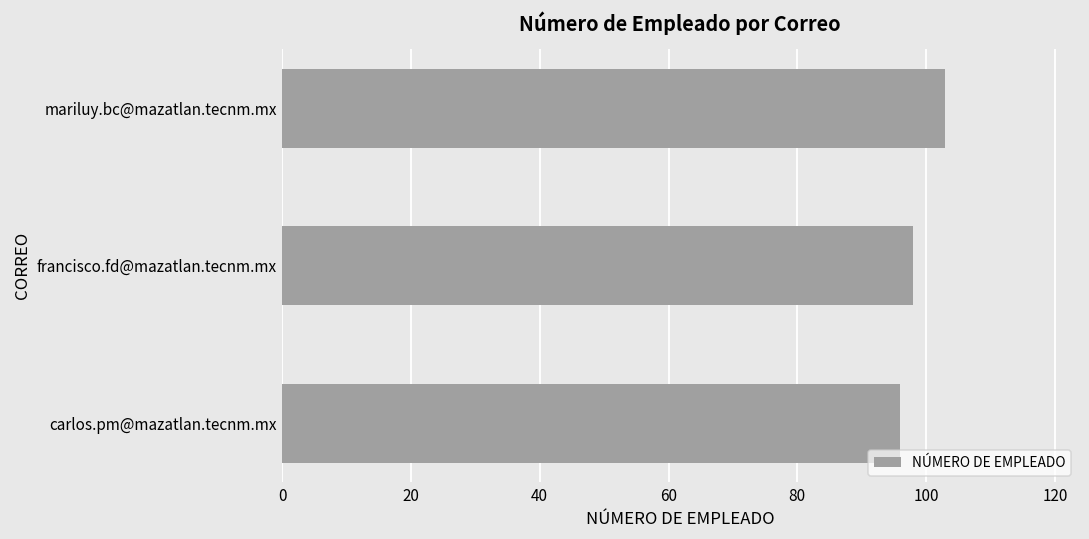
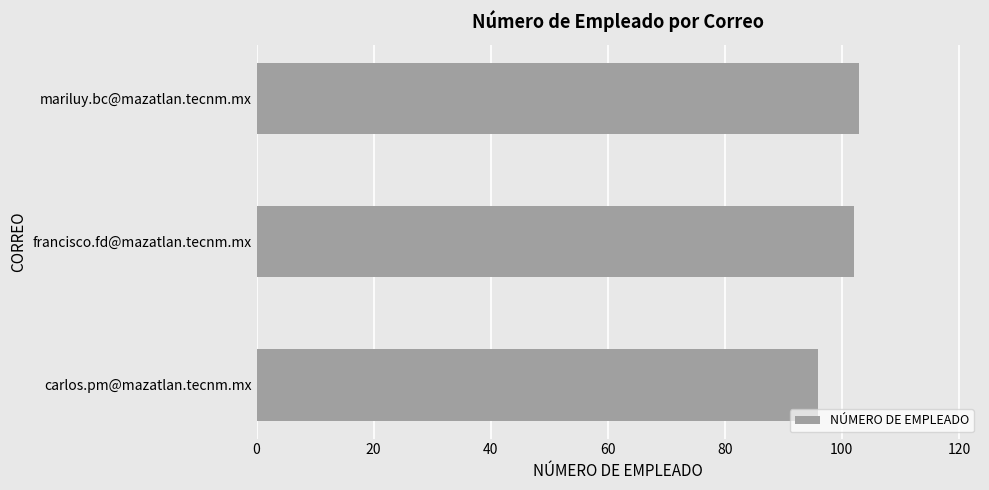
  {
    "mariluy.bc@mazatlan.tecnm.mx": 103,
-   "francisco.fd@mazatlan.tecnm.mx": 98,
+   "francisco.fd@mazatlan.tecnm.mx": 102,
    "carlos.pm@mazatlan.tecnm.mx": 96
  }
